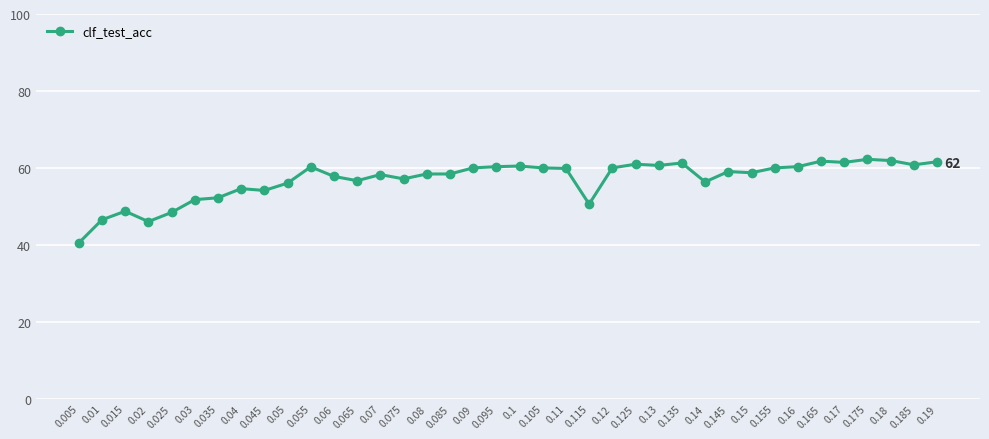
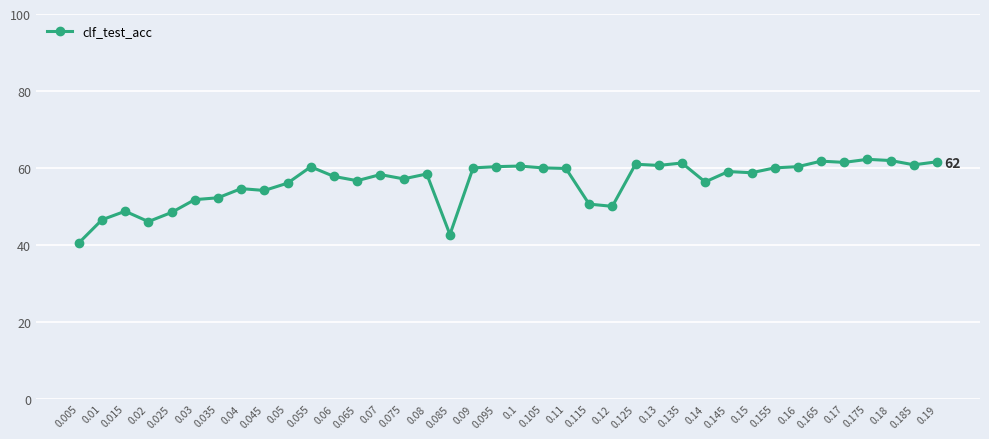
  {
    "0.005": 40,
    "0.01": 47,
    "0.015": 49,
    "0.02": 46,
    "0.025": 48,
    "0.03": 52,
    "0.035": 52,
    "0.04": 55,
    "0.045": 54,
    "0.05": 56,
    "0.055": 60,
    "0.06": 58,
    "0.065": 57,
    "0.07": 58,
    "0.075": 57,
    "0.08": 58,
-   "0.085": 58,
+   "0.085": 43,
    "0.09": 60,
    "0.095": 60,
    "0.1": 60,
    "0.105": 60,
    "0.11": 60,
    "0.115": 51,
-   "0.12": 60,
+   "0.12": 50,
    "0.125": 61,
    "0.13": 61,
    "0.135": 61,
    "0.14": 56,
    "0.145": 59,
    "0.15": 59,
    "0.155": 60,
    "0.16": 60,
    "0.165": 62,
    "0.17": 61,
    "0.175": 62,
    "0.18": 62,
    "0.185": 61
  }
